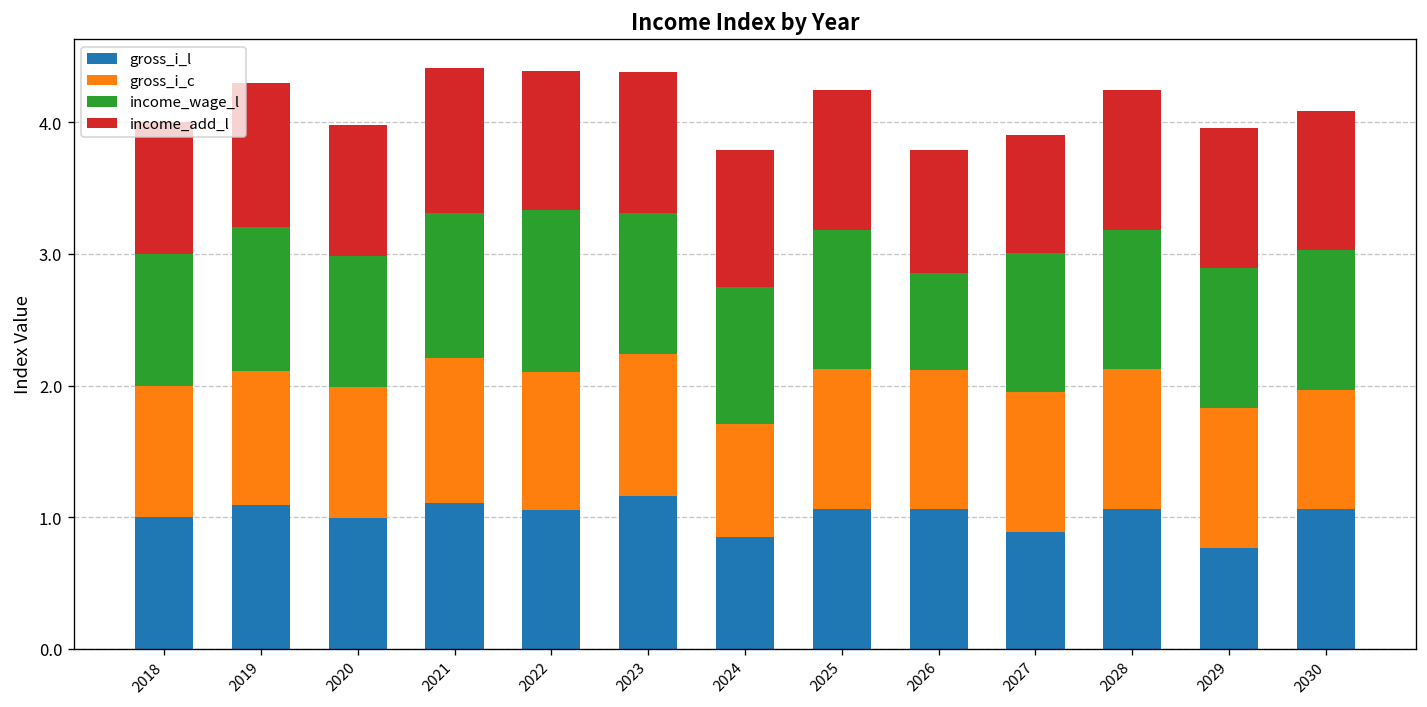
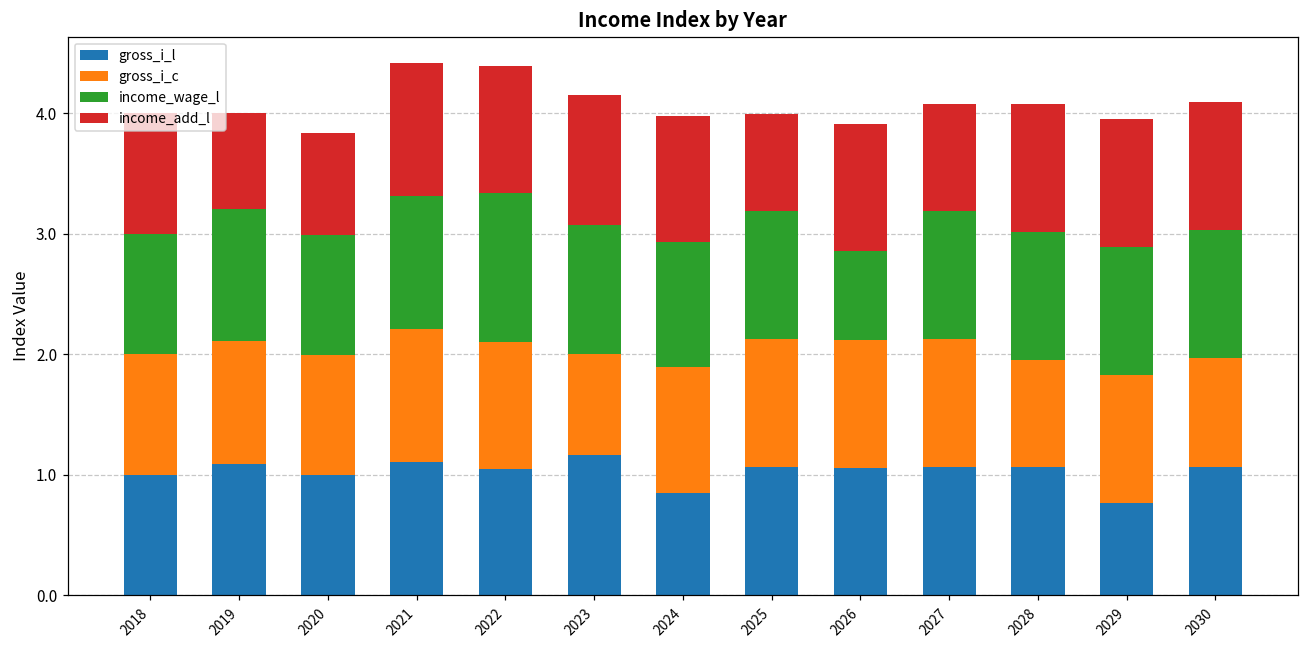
  {
    "gross_i_l": {
      "2018": 1.00,
      "2019": 1.09,
      "2020": 1.00,
      "2021": 1.10,
      "2022": 1.05,
      "2023": 1.16,
      "2024": 0.85,
      "2025": 1.06,
      "2026": 1.06,
-     "2027": 0.89,
+     "2027": 1.06,
      "2028": 1.06,
      "2029": 0.77,
      "2030": 1.06
    },
    "gross_i_c": {
      "2018": 1.00,
      "2019": 1.02,
      "2020": 1.00,
      "2021": 1.10,
      "2022": 1.05,
-     "2023": 1.07,
-     "2024": 0.86,
+     "2023": 0.84,
+     "2024": 1.04,
      "2025": 1.06,
      "2026": 1.06,
      "2027": 1.06,
-     "2028": 1.06,
+     "2028": 0.89,
      "2029": 1.06,
      "2030": 0.90
    },
    "income_wage_l": {
      "2018": 1.00,
      "2019": 1.09,
      "2020": 1.00,
      "2021": 1.10,
      "2022": 1.24,
      "2023": 1.07,
      "2024": 1.04,
      "2025": 1.06,
      "2026": 0.74,
      "2027": 1.06,
      "2028": 1.06,
      "2029": 1.06,
      "2030": 1.06
    },
    "income_add_l": {
-     "2019": 1.09,
-     "2020": 1.00,
+     "2019": 0.79,
+     "2020": 0.85,
      "2021": 1.10,
      "2022": 1.05,
      "2023": 1.07,
      "2024": 1.04,
-     "2025": 1.06,
-     "2026": 0.93,
+     "2025": 0.81,
+     "2026": 1.06,
      "2027": 0.89,
      "2028": 1.06,
      "2029": 1.06,
      "2030": 1.06
    }
  }
